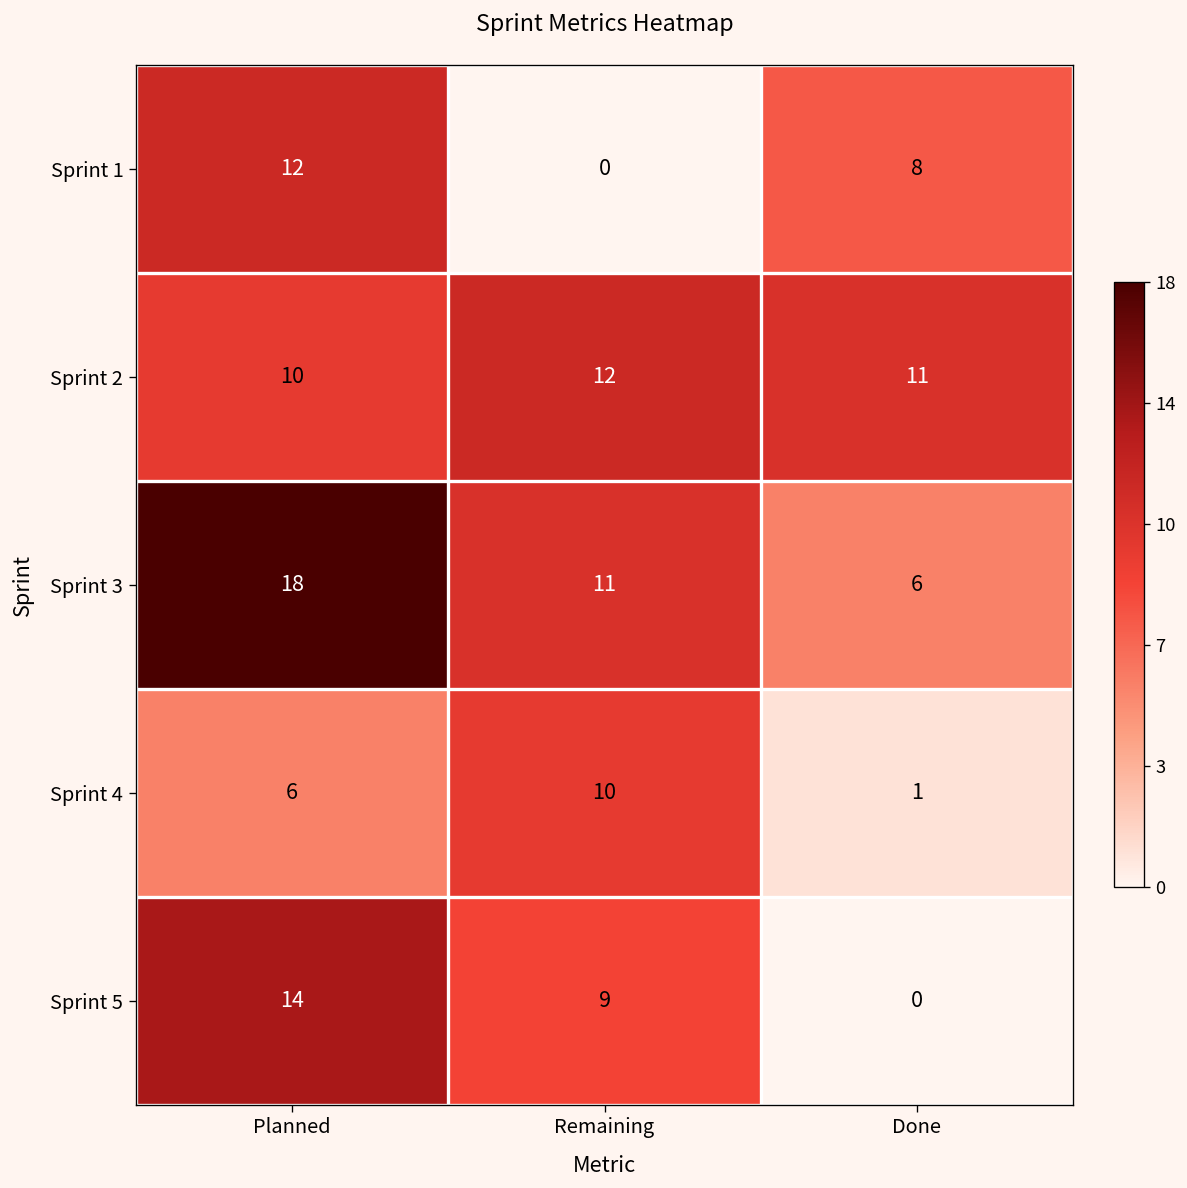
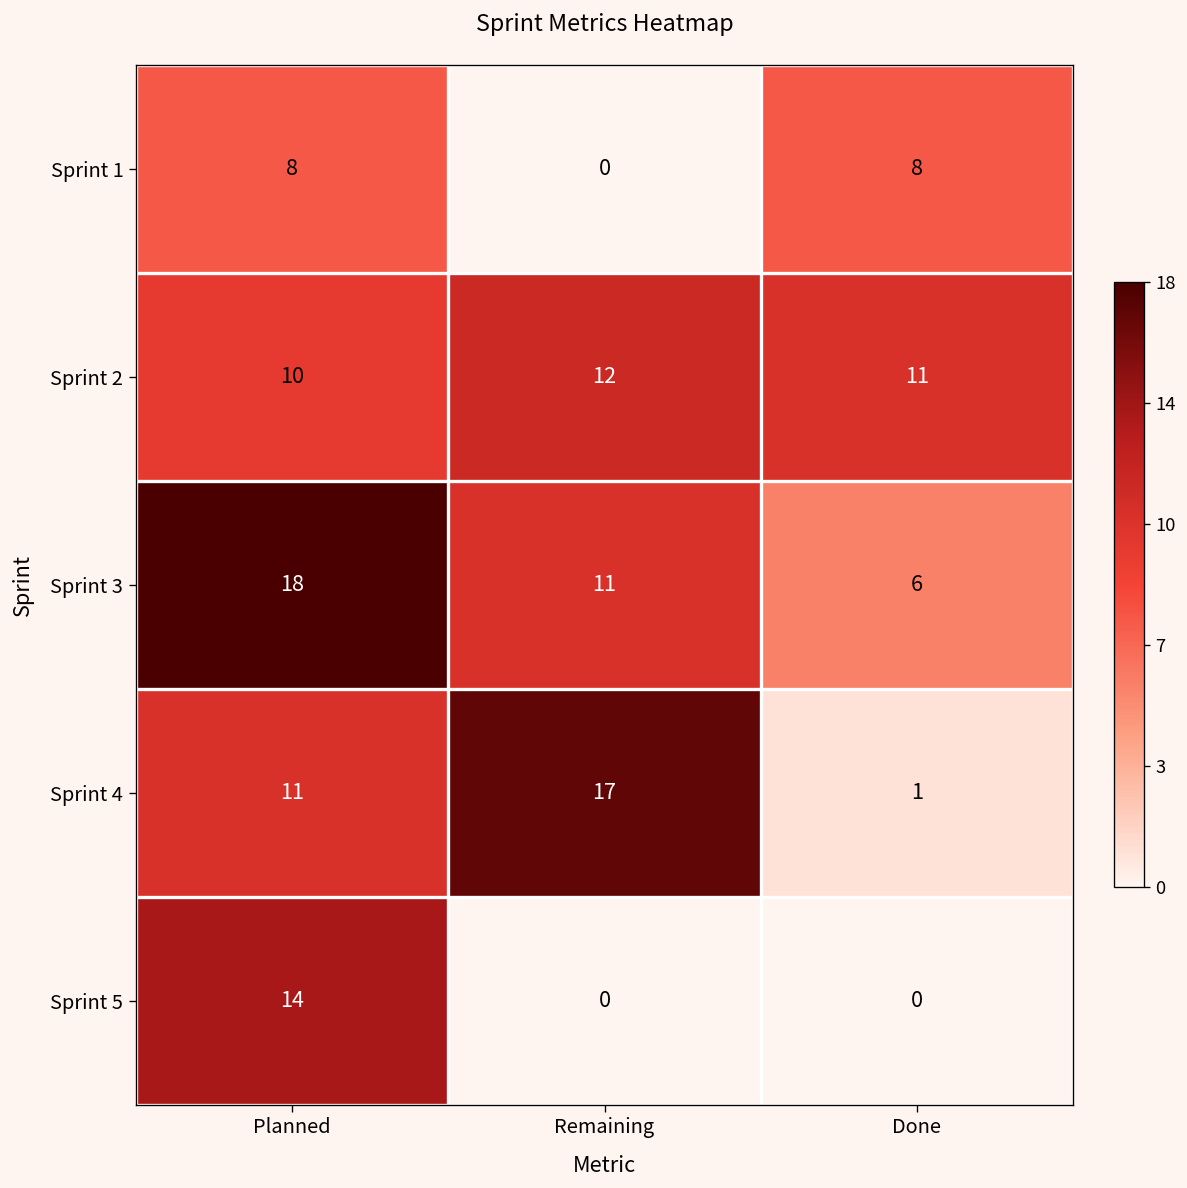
  {
    "Sprint 1": {
-     "Planned": 12,
+     "Planned": 8,
      "Remaining": 0,
      "Done": 8
    },
    "Sprint 2": {
      "Planned": 10,
      "Remaining": 12,
      "Done": 11
    },
    "Sprint 3": {
      "Planned": 18,
      "Remaining": 11,
      "Done": 6
    },
    "Sprint 4": {
-     "Planned": 6,
-     "Remaining": 10,
+     "Planned": 11,
+     "Remaining": 17,
      "Done": 1
    },
    "Sprint 5": {
      "Planned": 14,
-     "Remaining": 9,
+     "Remaining": 0,
      "Done": 0
    }
  }
